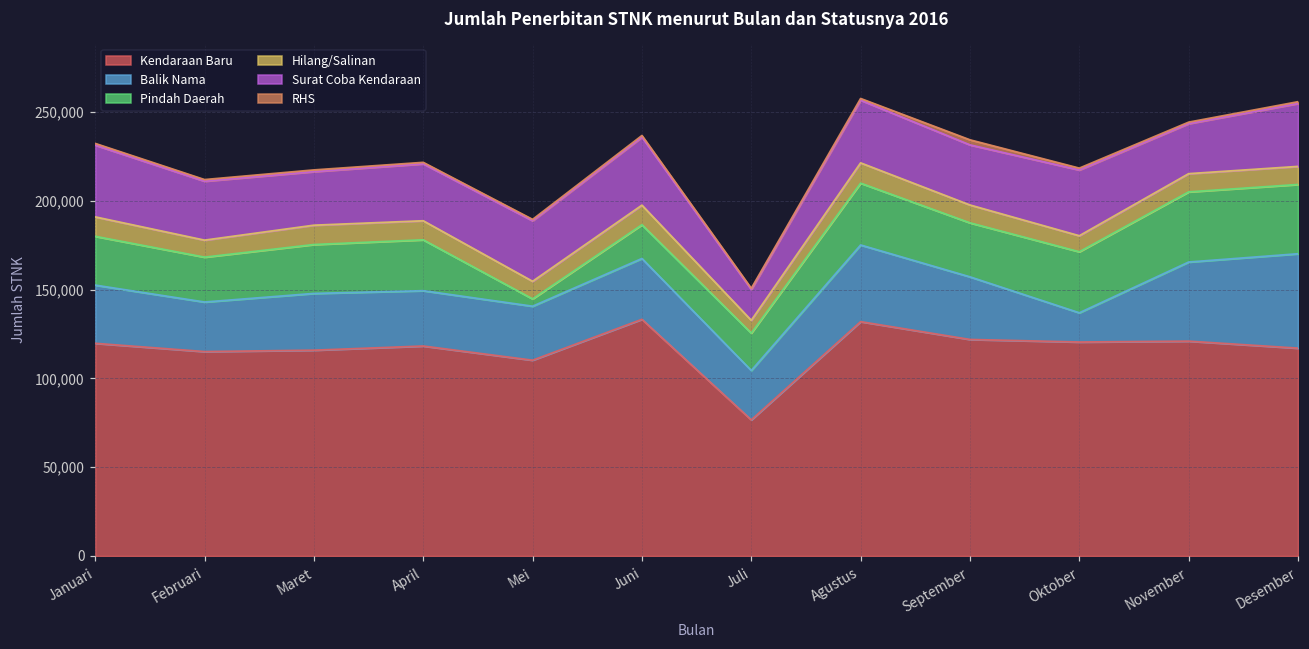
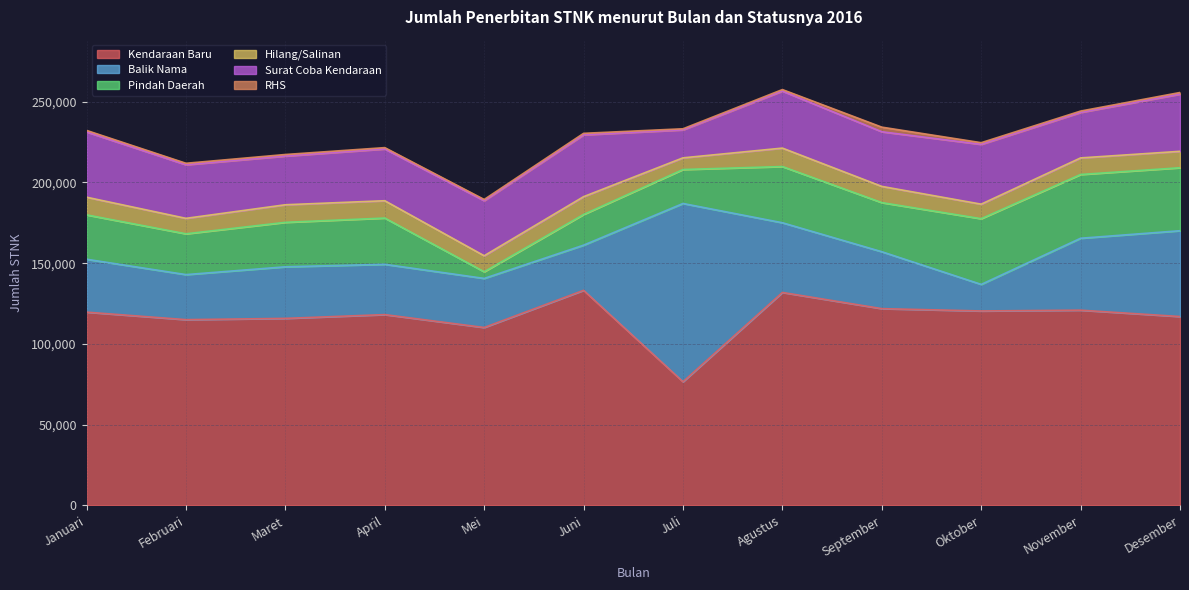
  {
    "Balik Nama": {
      "Januari": "33,000",
      "Februari": "28,000",
      "Maret": "32,000",
      "April": "31,000",
      "Mei": "30,000",
-     "Juni": "34,000",
-     "Juli": "28,000",
+     "Juni": "28,000",
+     "Juli": "110,000",
      "Agustus": "43,000",
      "September": "35,000",
      "Oktober": "16,000",
      "November": "45,000",
      "Desember": "53,000"
    },
    "Pindah Daerah": {
      "Januari": "27,000",
      "Februari": "25,000",
      "Maret": "28,000",
      "April": "29,000",
      "Mei": "4,000",
      "Juni": "19,000",
      "Juli": "21,000",
      "Agustus": "35,000",
      "September": "30,000",
-     "Oktober": "34,000",
+     "Oktober": "41,000",
      "November": "39,000",
      "Desember": "39,000"
    },
    "Surat Coba Kendaraan": {
      "September": "34,000"
    }
  }
